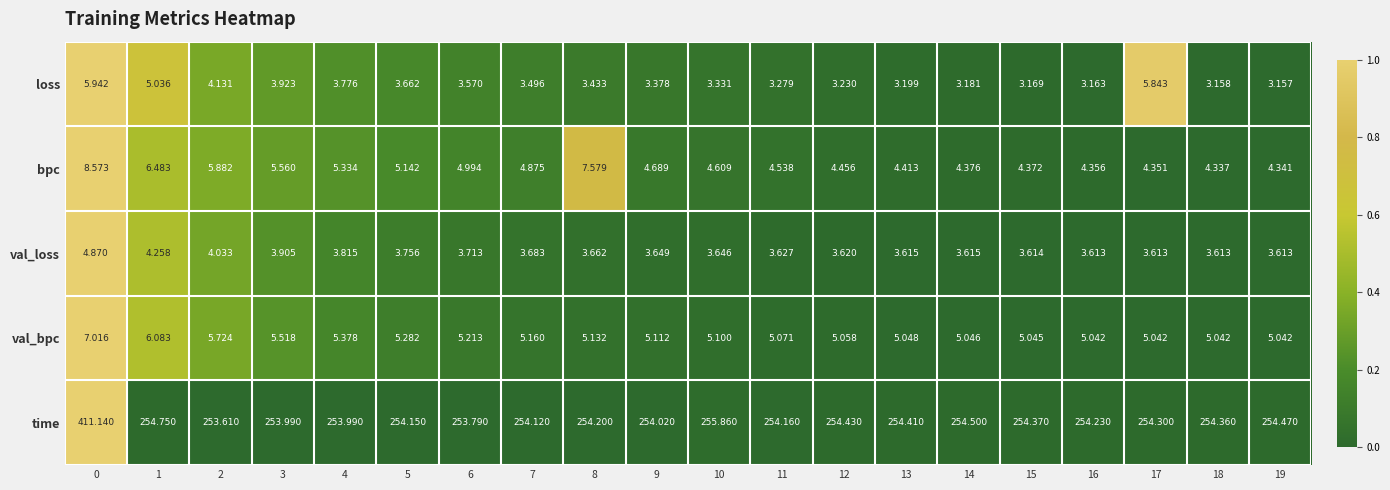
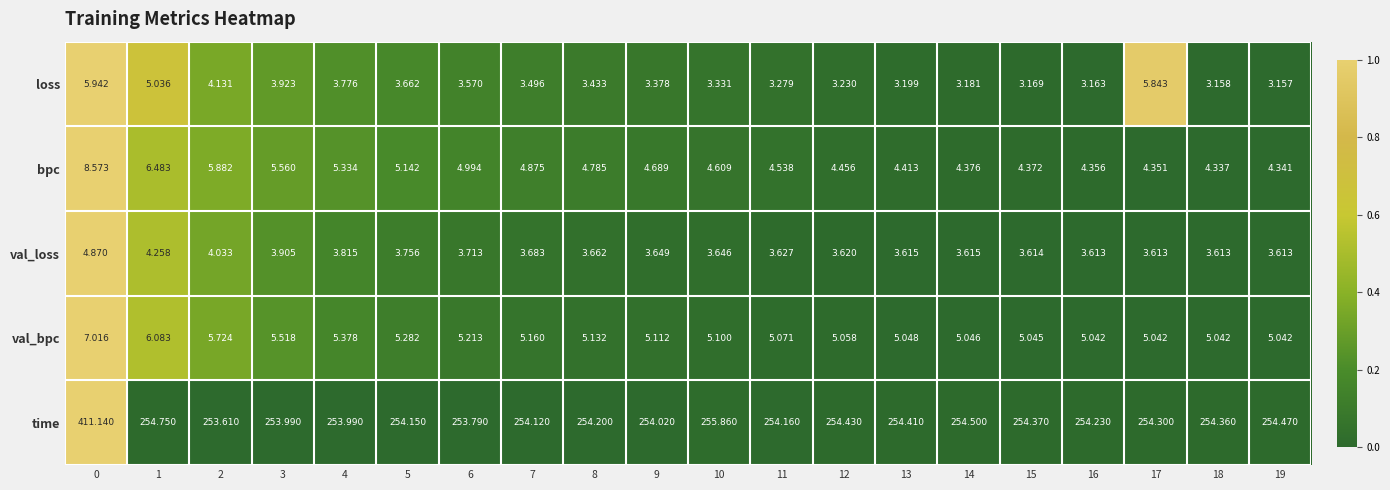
  {
    "loss": {
      "0": 5.942,
      "1": 5.036,
      "2": 4.131,
      "3": 3.923,
      "4": 3.776,
      "5": 3.662,
      "6": 3.570,
      "7": 3.496,
      "8": 3.433,
      "9": 3.378,
      "10": 3.331,
      "11": 3.279,
      "12": 3.230,
      "13": 3.199,
      "14": 3.181,
      "15": 3.169,
      "16": 3.163,
      "17": 5.843,
      "18": 3.158,
      "19": 3.157
    },
    "bpc": {
      "0": 8.573,
      "1": 6.483,
      "2": 5.882,
      "3": 5.560,
      "4": 5.334,
      "5": 5.142,
      "6": 4.994,
      "7": 4.875,
-     "8": 7.579,
+     "8": 4.785,
      "9": 4.689,
      "10": 4.609,
      "11": 4.538,
      "12": 4.456,
      "13": 4.413,
      "14": 4.376,
      "15": 4.372,
      "16": 4.356,
      "17": 4.351,
      "18": 4.337,
      "19": 4.341
    },
    "val_loss": {
      "0": 4.870,
      "1": 4.258,
      "2": 4.033,
      "3": 3.905,
      "4": 3.815,
      "5": 3.756,
      "6": 3.713,
      "7": 3.683,
      "8": 3.662,
      "9": 3.649,
      "10": 3.646,
      "11": 3.627,
      "12": 3.620,
      "13": 3.615,
      "14": 3.615,
      "15": 3.614,
      "16": 3.613,
      "17": 3.613,
      "18": 3.613,
      "19": 3.613
    },
    "val_bpc": {
      "0": 7.016,
      "1": 6.083,
      "2": 5.724,
      "3": 5.518,
      "4": 5.378,
      "5": 5.282,
      "6": 5.213,
      "7": 5.160,
      "8": 5.132,
      "9": 5.112,
      "10": 5.100,
      "11": 5.071,
      "12": 5.058,
      "13": 5.048,
      "14": 5.046,
      "15": 5.045,
      "16": 5.042,
      "17": 5.042,
      "18": 5.042,
      "19": 5.042
    },
    "time": {
      "0": 411.140,
      "1": 254.750,
      "2": 253.610,
      "3": 253.990,
      "4": 253.990,
      "5": 254.150,
      "6": 253.790,
      "7": 254.120,
      "8": 254.200,
      "9": 254.020,
      "10": 255.860,
      "11": 254.160,
      "12": 254.430,
      "13": 254.410,
      "14": 254.500,
      "15": 254.370,
      "16": 254.230,
      "17": 254.300,
      "18": 254.360,
      "19": 254.470
    }
  }
